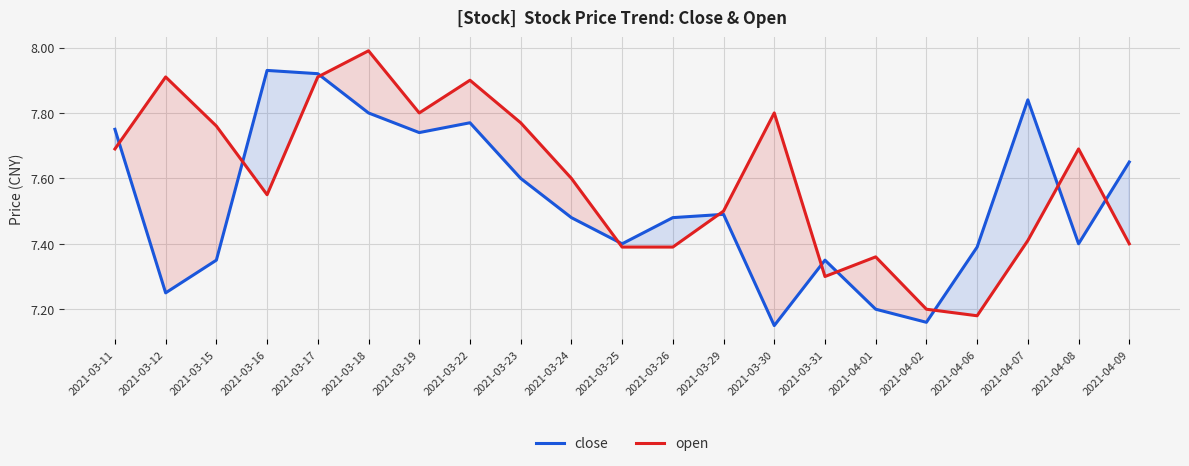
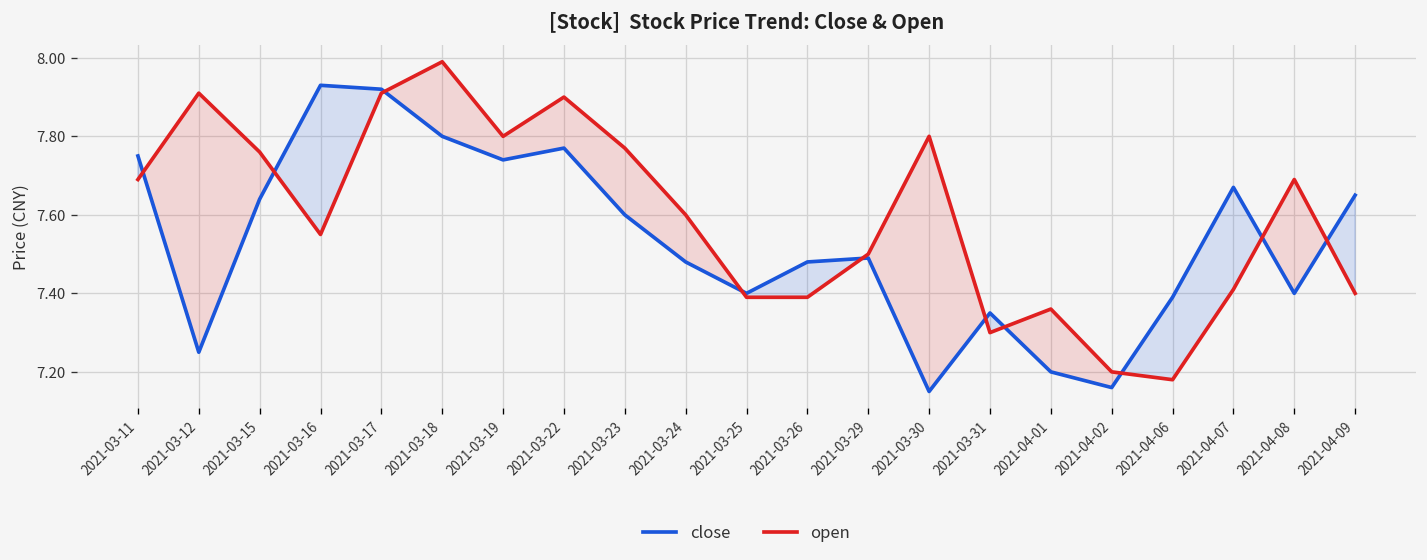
  {
    "close": {
      "2021-03-11": 7.75,
      "2021-03-12": 7.25,
-     "2021-03-15": 7.35,
+     "2021-03-15": 7.64,
      "2021-03-16": 7.93,
      "2021-03-17": 7.92,
      "2021-03-18": 7.80,
      "2021-03-19": 7.74,
      "2021-03-22": 7.77,
      "2021-03-23": 7.60,
      "2021-03-24": 7.48,
      "2021-03-25": 7.40,
      "2021-03-26": 7.48,
      "2021-03-29": 7.49,
      "2021-03-30": 7.15,
      "2021-03-31": 7.35,
      "2021-04-01": 7.20,
      "2021-04-02": 7.16,
      "2021-04-06": 7.39,
-     "2021-04-07": 7.84,
+     "2021-04-07": 7.67,
      "2021-04-08": 7.40,
      "2021-04-09": 7.65
    },
    "open": {
      "2021-03-11": 7.69,
      "2021-03-12": 7.91,
      "2021-03-15": 7.76,
      "2021-03-16": 7.55,
      "2021-03-17": 7.91,
      "2021-03-18": 7.99,
      "2021-03-19": 7.80,
      "2021-03-22": 7.90,
      "2021-03-23": 7.77,
      "2021-03-24": 7.60,
      "2021-03-25": 7.39,
      "2021-03-26": 7.39,
      "2021-03-29": 7.50,
      "2021-03-30": 7.80,
      "2021-03-31": 7.30,
      "2021-04-01": 7.36,
      "2021-04-02": 7.20,
      "2021-04-06": 7.18,
      "2021-04-07": 7.41,
      "2021-04-08": 7.69,
      "2021-04-09": 7.40
    }
  }
